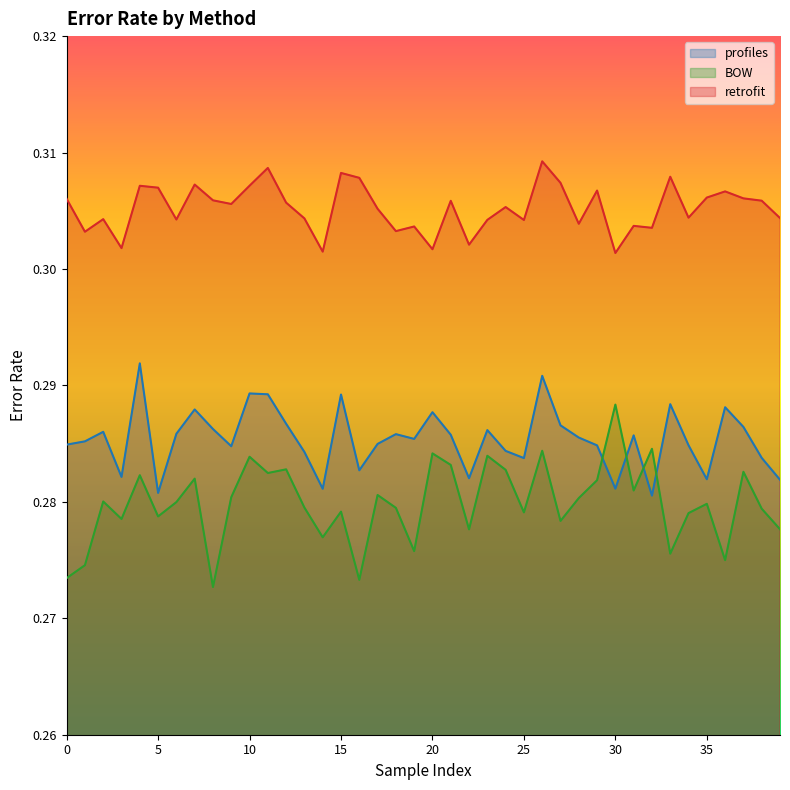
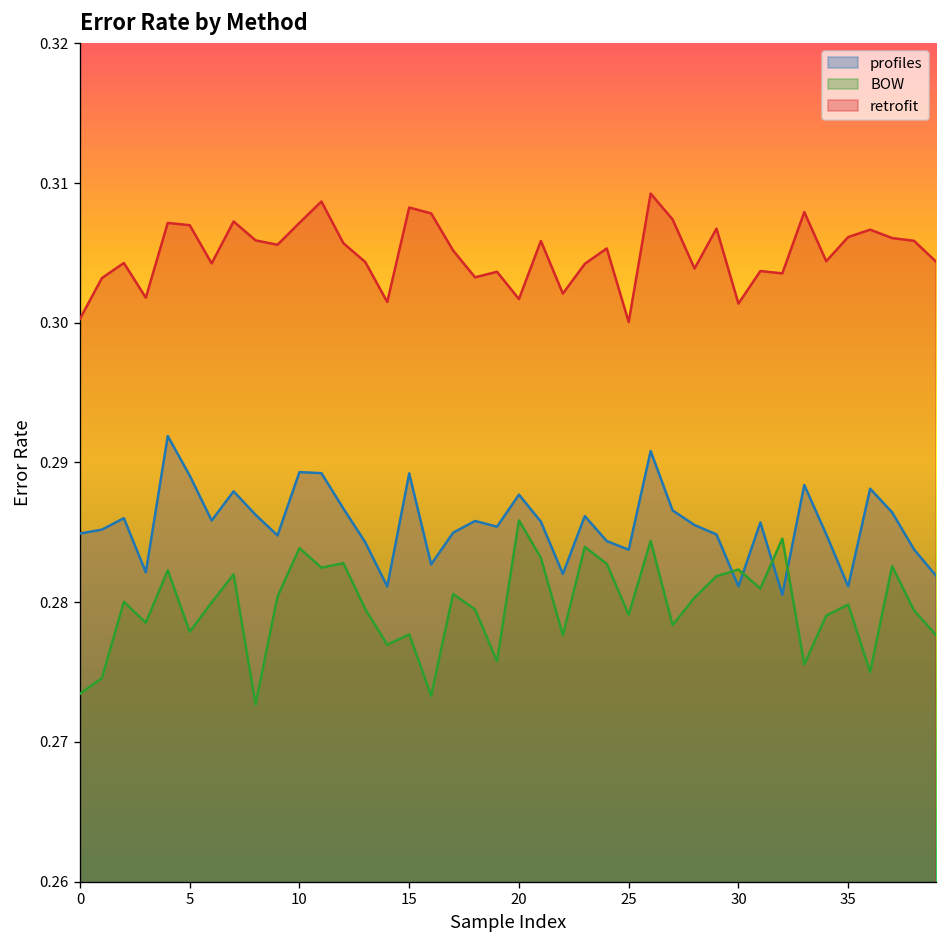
  {
    "profiles": {
      "0": 0.2849,
-     "5": 0.2808,
+     "5": 0.2891,
      "10": 0.2893,
      "15": 0.2892,
      "20": 0.2877,
      "25": 0.2838,
      "30": 0.2811,
-     "35": 0.2819
+     "35": 0.2811
    },
    "BOW": {
      "0": 0.2734,
-     "5": 0.2787,
+     "5": 0.2779,
      "10": 0.2839,
-     "15": 0.2792,
-     "20": 0.2842,
+     "15": 0.2777,
+     "20": 0.2859,
      "25": 0.2791,
-     "30": 0.2884,
+     "30": 0.2823,
      "35": 0.2798
    },
    "retrofit": {
-     "0": 0.3060,
+     "0": 0.3003,
      "5": 0.3070,
      "10": 0.3072,
      "15": 0.3082,
      "20": 0.3017,
-     "25": 0.3042,
+     "25": 0.3000,
      "30": 0.3014,
      "35": 0.3061
    }
  }
